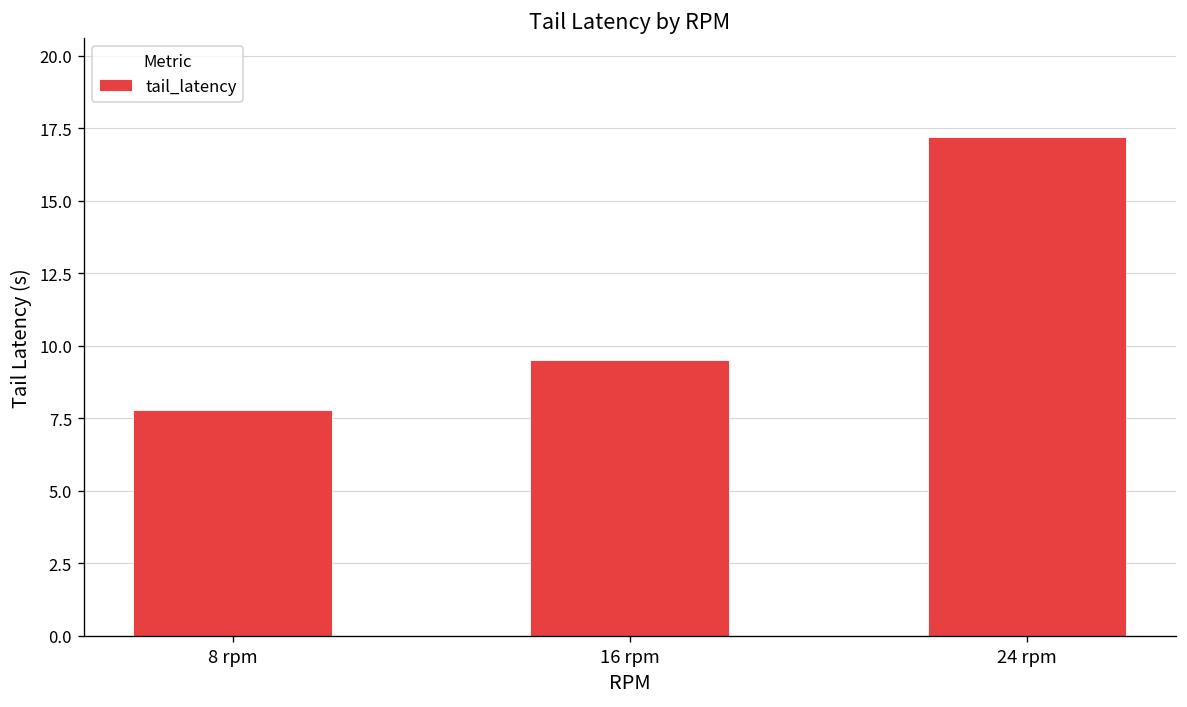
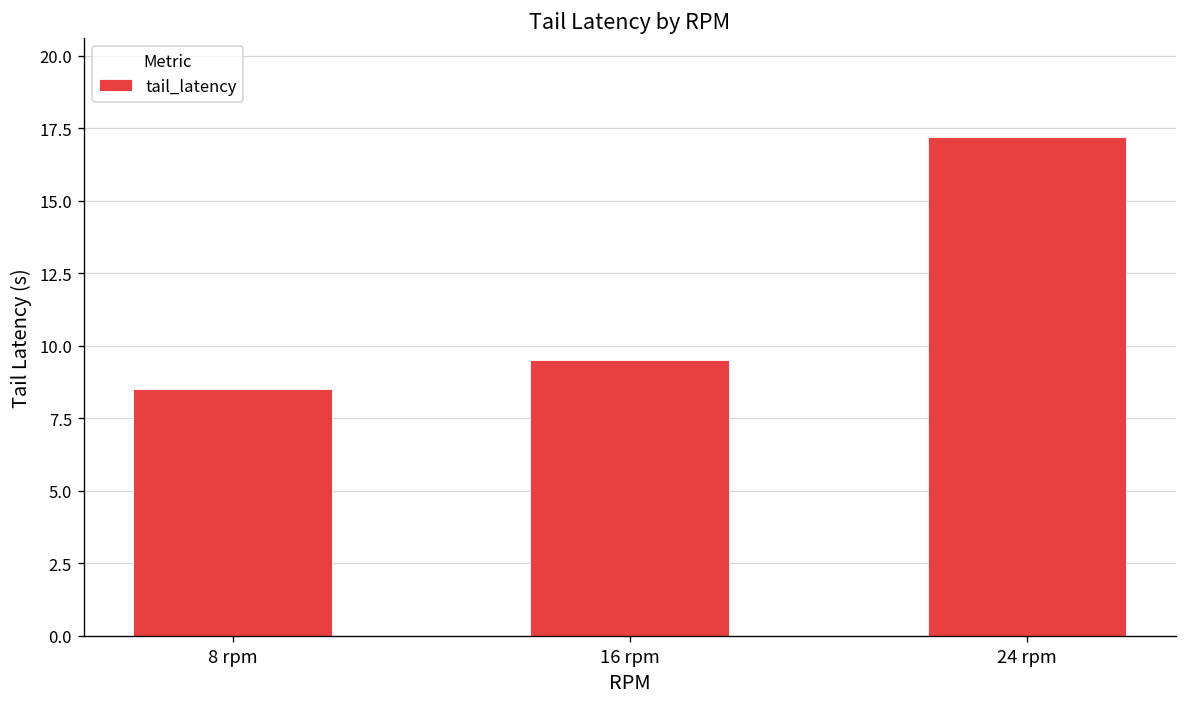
  {
-   "8 rpm": 7.8,
+   "8 rpm": 8.5,
    "16 rpm": 9.5,
    "24 rpm": 17.2
  }
